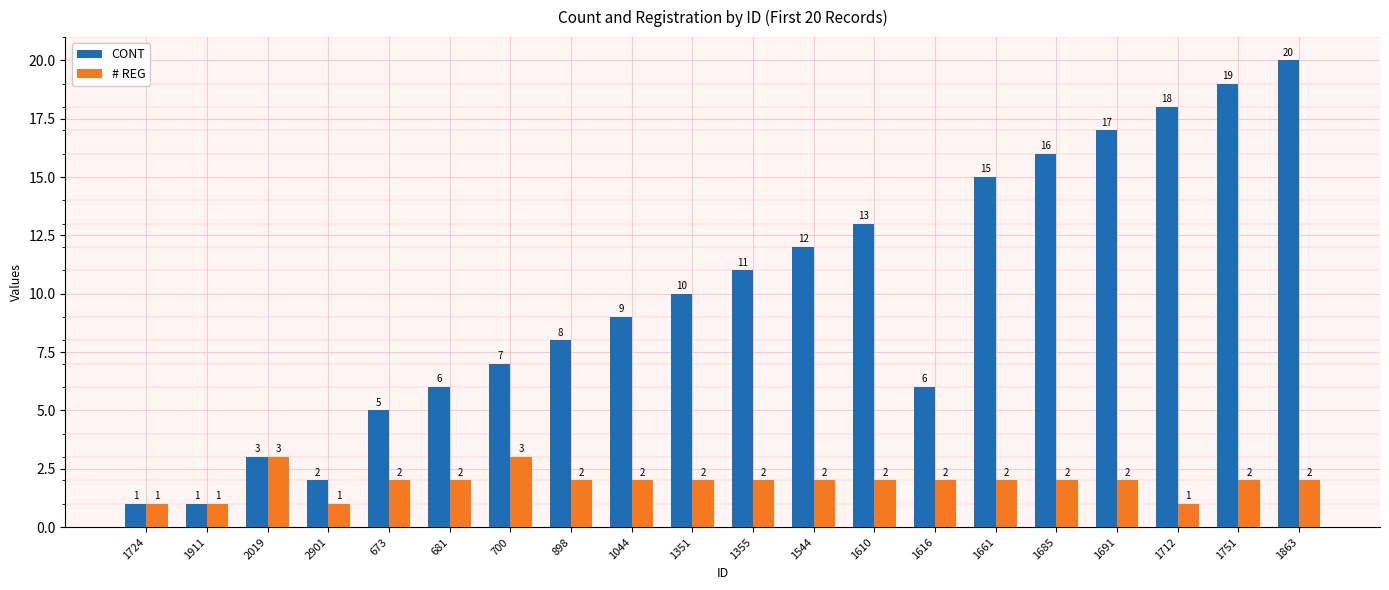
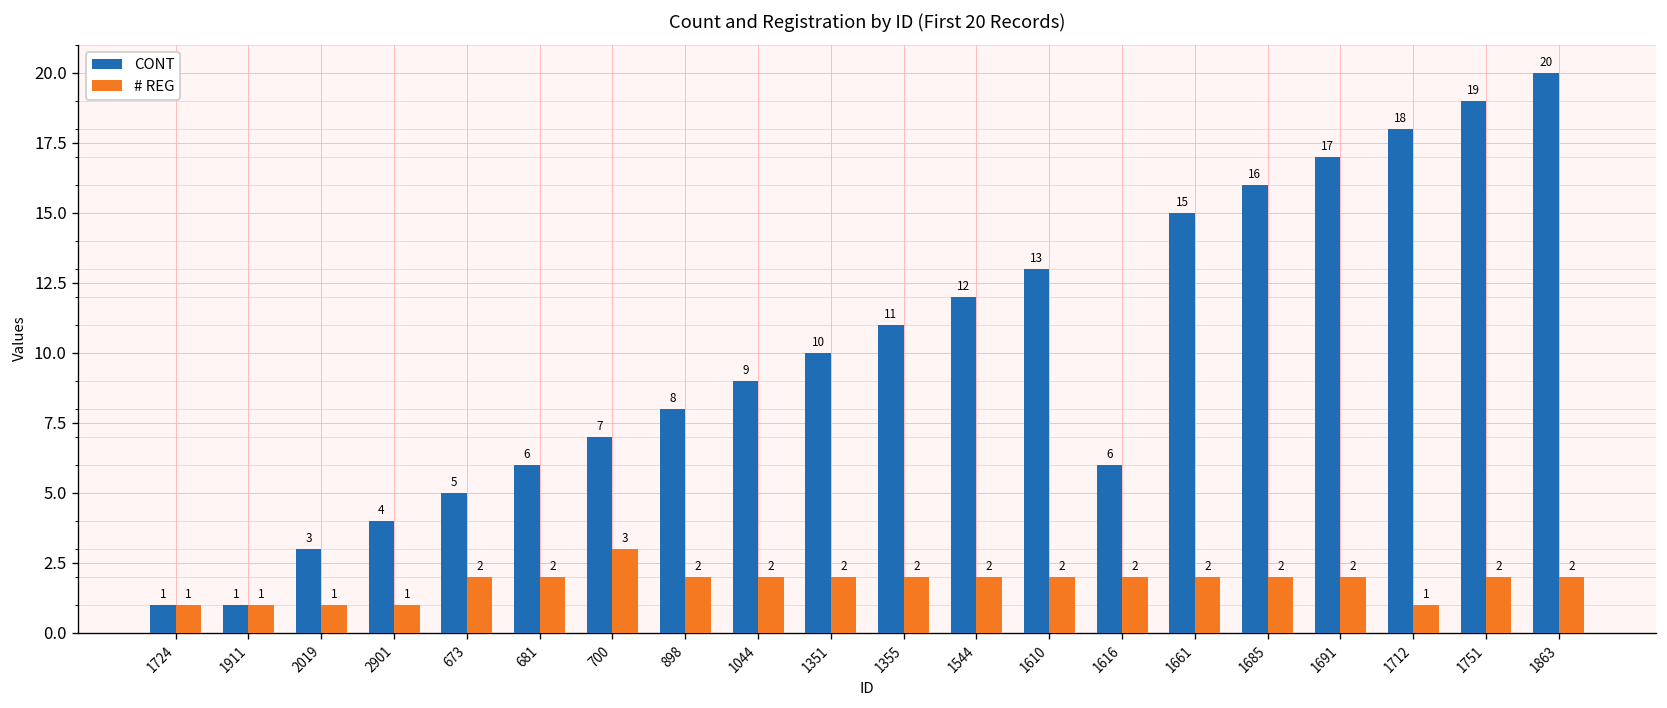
  {
    "CONT": {
      "1724": 1,
      "1911": 1,
      "2019": 3,
-     "2901": 2,
+     "2901": 4,
      "673": 5,
      "681": 6,
      "700": 7,
      "898": 8,
      "1044": 9,
      "1351": 10,
      "1355": 11,
      "1544": 12,
      "1610": 13,
      "1616": 6,
      "1661": 15,
      "1685": 16,
      "1691": 17,
      "1712": 18,
      "1751": 19,
      "1863": 20
    },
    "# REG": {
      "1724": 1,
      "1911": 1,
-     "2019": 3,
+     "2019": 1,
      "2901": 1,
      "673": 2,
      "681": 2,
      "700": 3,
      "898": 2,
      "1044": 2,
      "1351": 2,
      "1355": 2,
      "1544": 2,
      "1610": 2,
      "1616": 2,
      "1661": 2,
      "1685": 2,
      "1691": 2,
      "1712": 1,
      "1751": 2,
      "1863": 2
    }
  }
